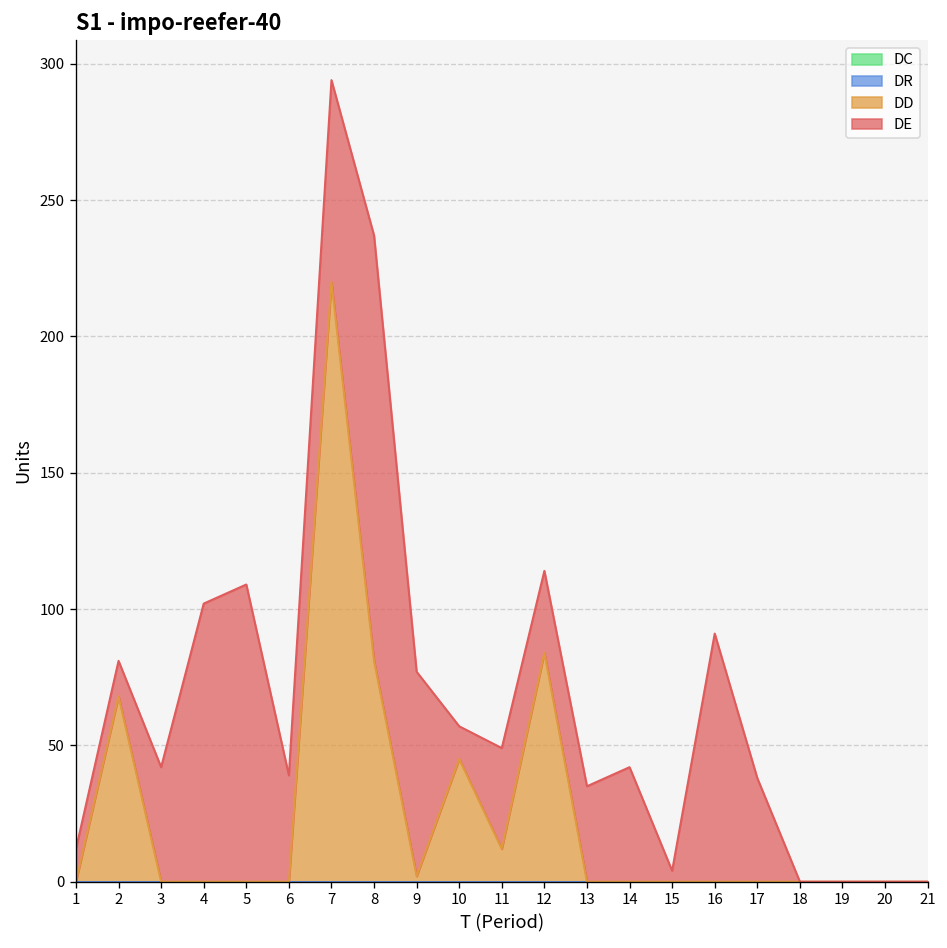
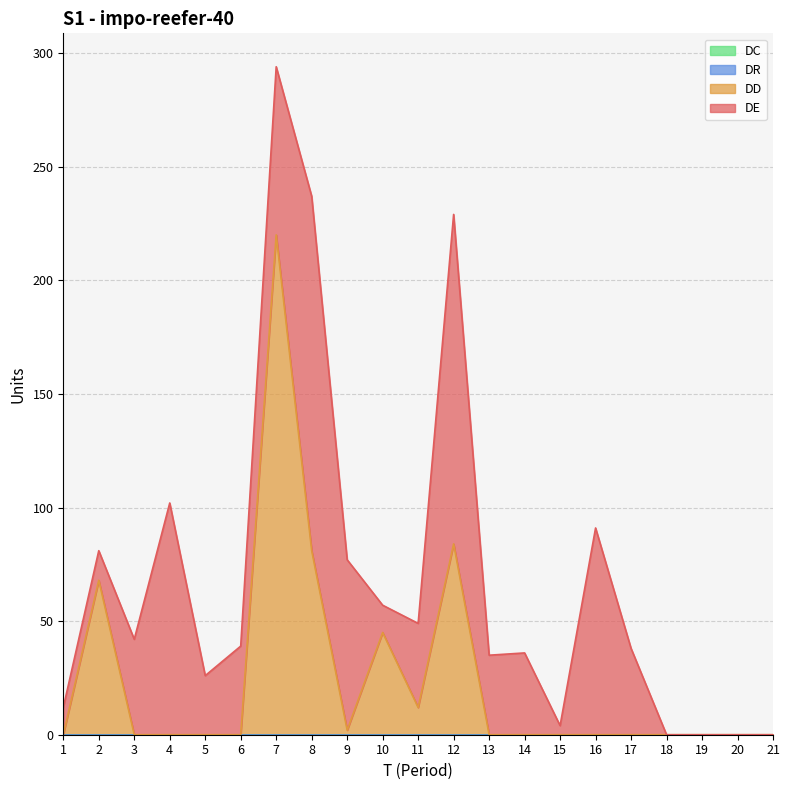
  {
    "DR": {
      "2": 0,
      "7": 0,
      "8": 0,
      "9": 0,
      "10": 0,
      "11": 0,
      "12": 0
    },
    "DD": {
      "2": 68,
      "7": 220,
      "8": 81,
      "9": 2,
      "10": 45,
      "11": 12,
      "12": 84
    },
    "DE": {
      "1": 12,
      "2": 13,
      "3": 42,
      "4": 102,
-     "5": 109,
+     "5": 26,
      "6": 39,
      "7": 74,
      "8": 156,
      "9": 75,
      "10": 12,
      "11": 37,
-     "12": 30,
+     "12": 145,
      "13": 35,
-     "14": 42,
+     "14": 36,
      "15": 4,
      "16": 91,
      "17": 38
    }
  }
